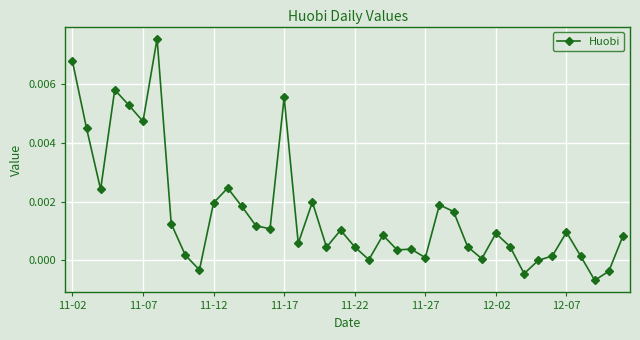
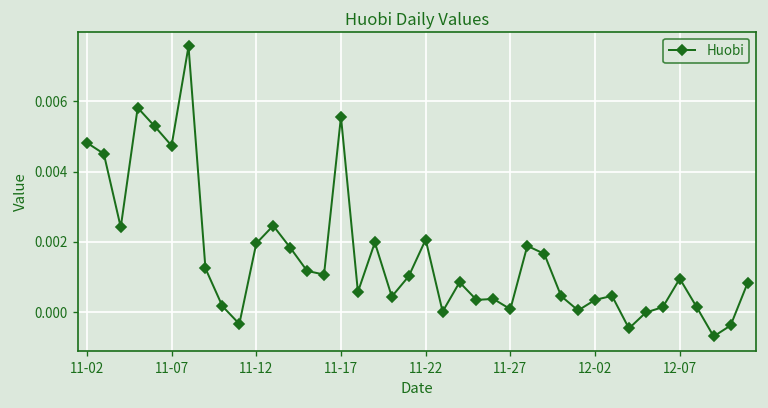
  {
-   "11-02": 0.0068,
+   "11-02": 0.0048,
    "11-07": 0.0047,
    "11-12": 0.0020,
    "11-17": 0.0056,
-   "11-22": 0.0005,
+   "11-22": 0.0021,
    "11-27": 0.0001,
-   "12-02": 0.0009,
+   "12-02": 0.0004,
    "12-07": 0.0010
  }
